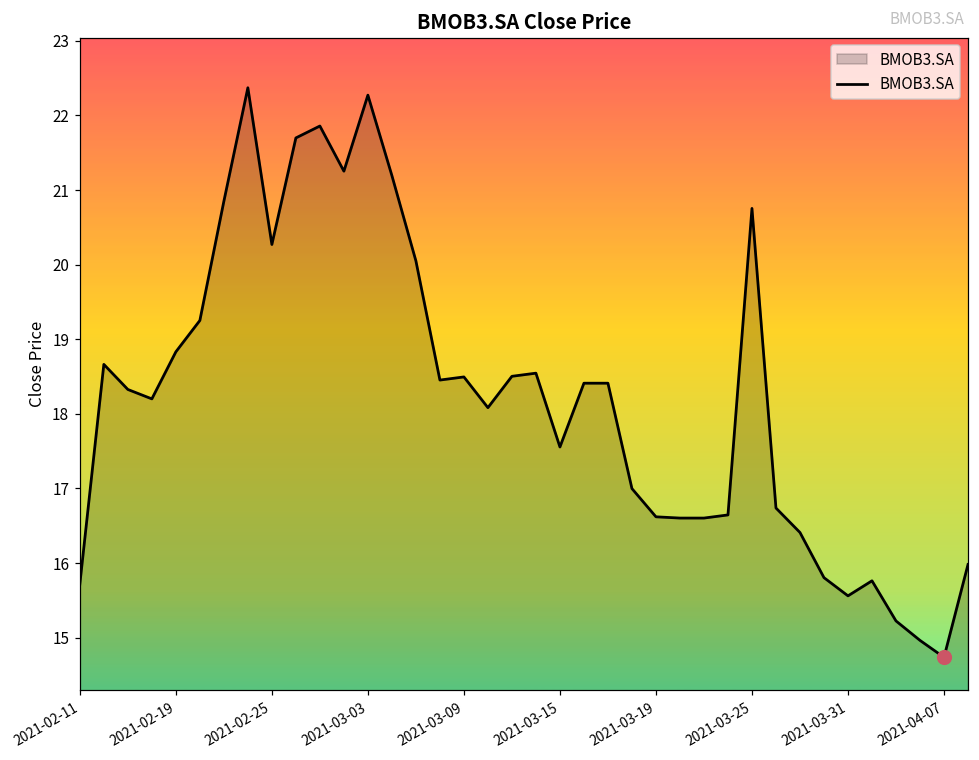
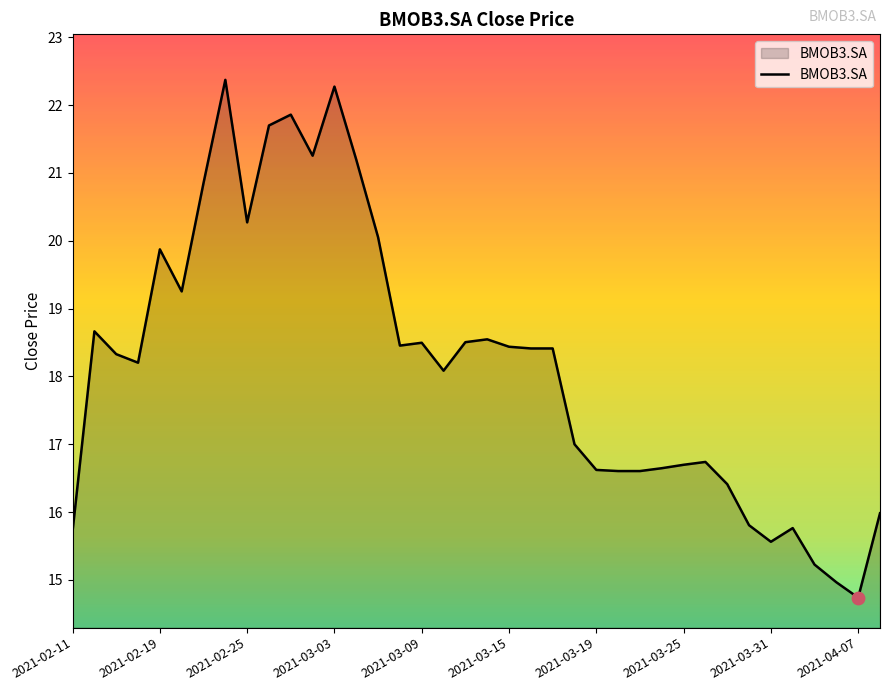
  {
    "BMOB3.SA": {
      "2021-02-11": 15.7,
-     "2021-02-19": 18.8,
+     "2021-02-19": 19.9,
      "2021-02-25": 20.3,
      "2021-03-03": 22.3,
      "2021-03-09": 18.5,
-     "2021-03-15": 17.6,
+     "2021-03-15": 18.4,
      "2021-03-19": 16.6,
-     "2021-03-25": 20.8,
+     "2021-03-25": 16.7,
      "2021-03-31": 15.6
    }
  }
